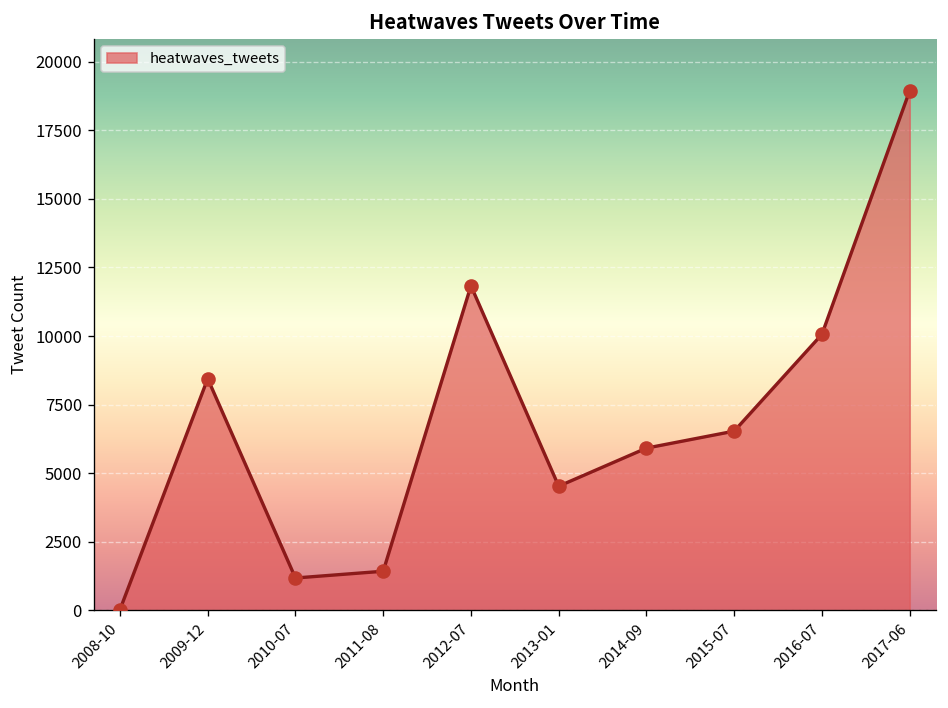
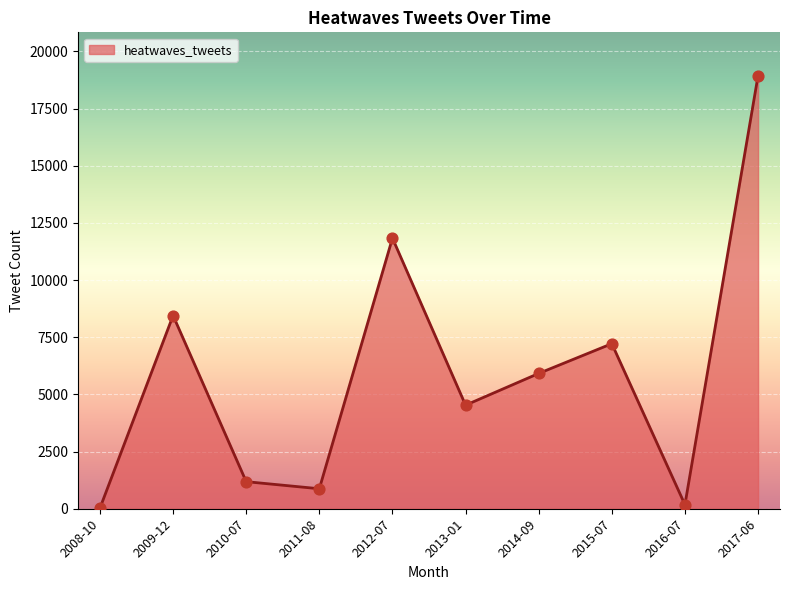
  {
    "2008-10": 0,
    "2009-12": 8400,
    "2010-07": 1200,
-   "2011-08": 1400,
+   "2011-08": 900,
    "2012-07": 11800,
    "2013-01": 4500,
    "2014-09": 5900,
-   "2015-07": 6500,
-   "2016-07": 10100,
+   "2015-07": 7200,
+   "2016-07": 200,
    "2017-06": 18900
  }
